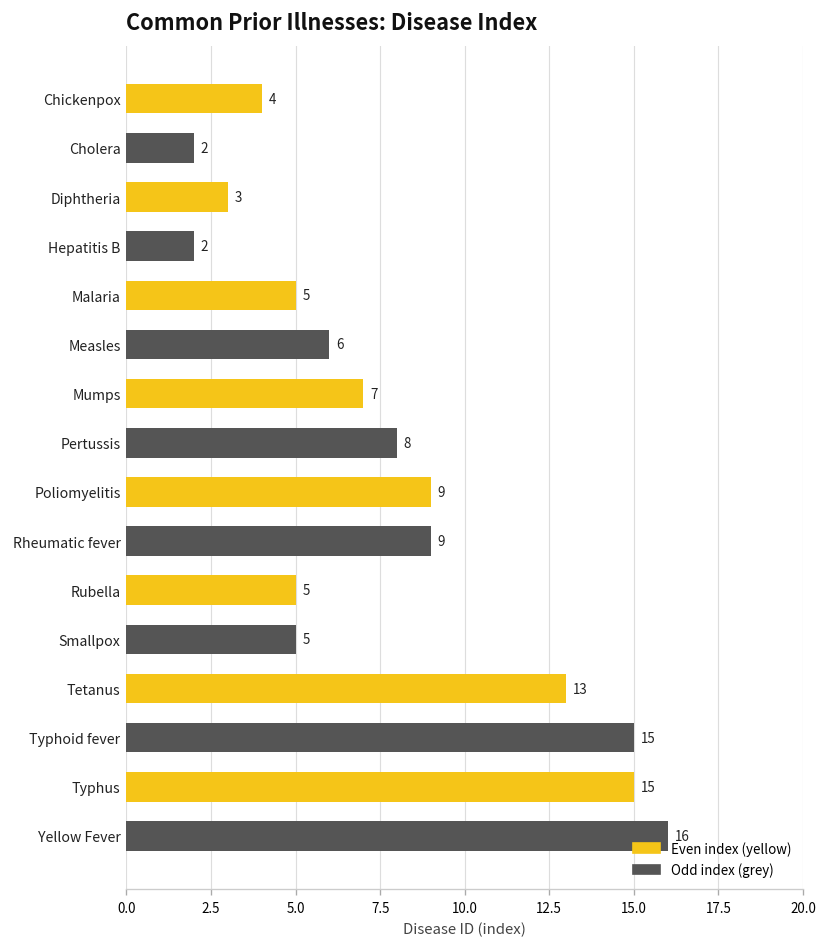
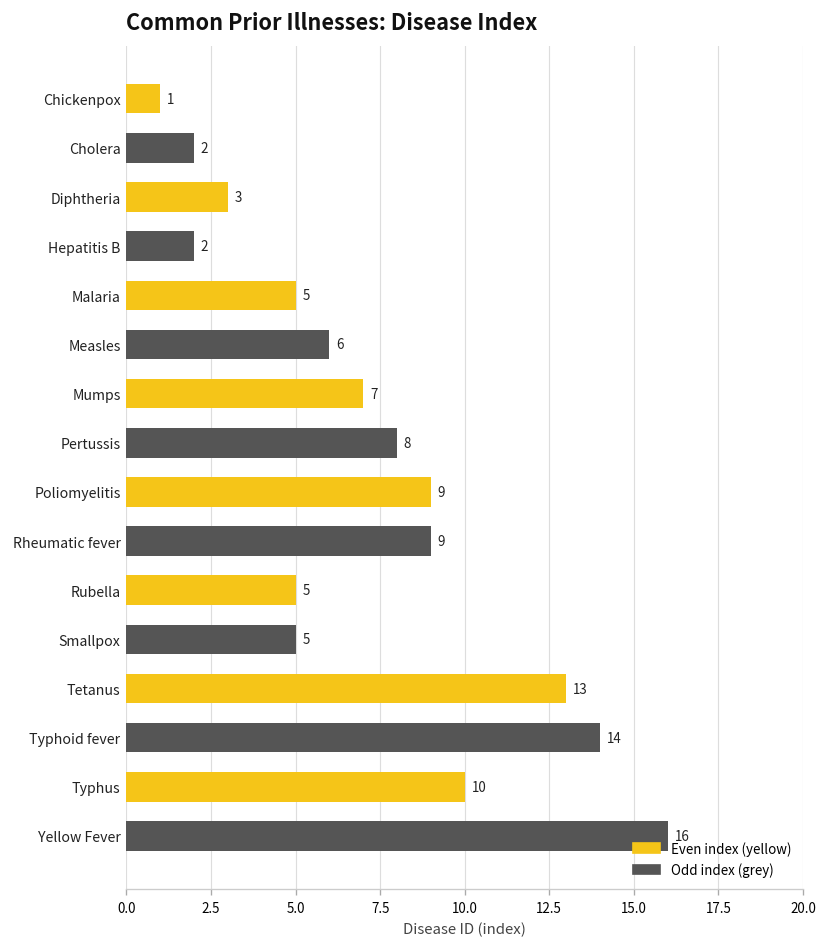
  {
-   "Chickenpox": 4,
+   "Chickenpox": 1,
    "Cholera": 2,
    "Diphtheria": 3,
    "Hepatitis B": 2,
    "Malaria": 5,
    "Measles": 6,
    "Mumps": 7,
    "Pertussis": 8,
    "Poliomyelitis": 9,
    "Rheumatic fever": 9,
    "Rubella": 5,
    "Smallpox": 5,
    "Tetanus": 13,
-   "Typhoid fever": 15,
-   "Typhus": 15,
+   "Typhoid fever": 14,
+   "Typhus": 10,
    "Yellow Fever": 16
  }
